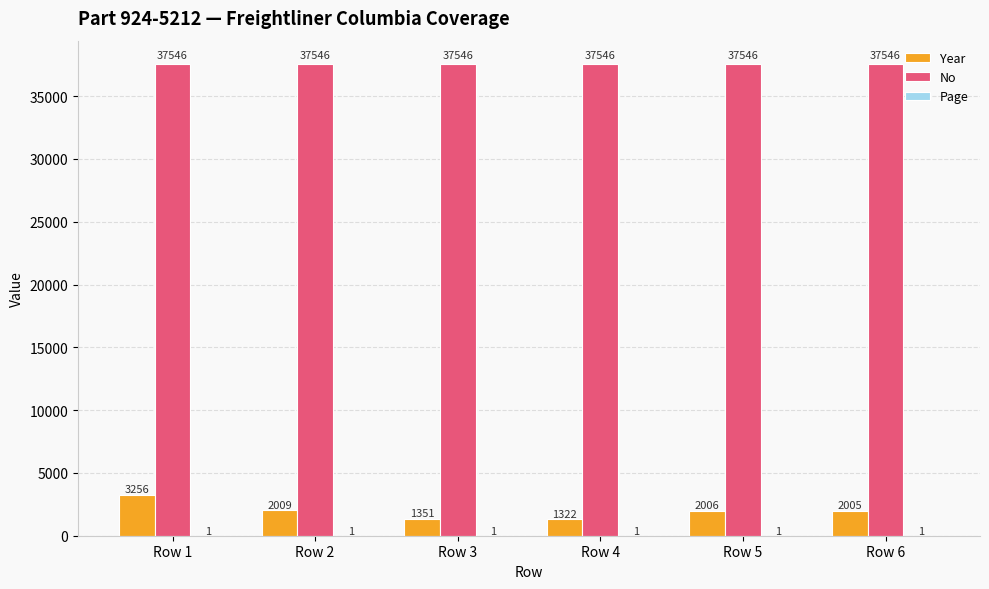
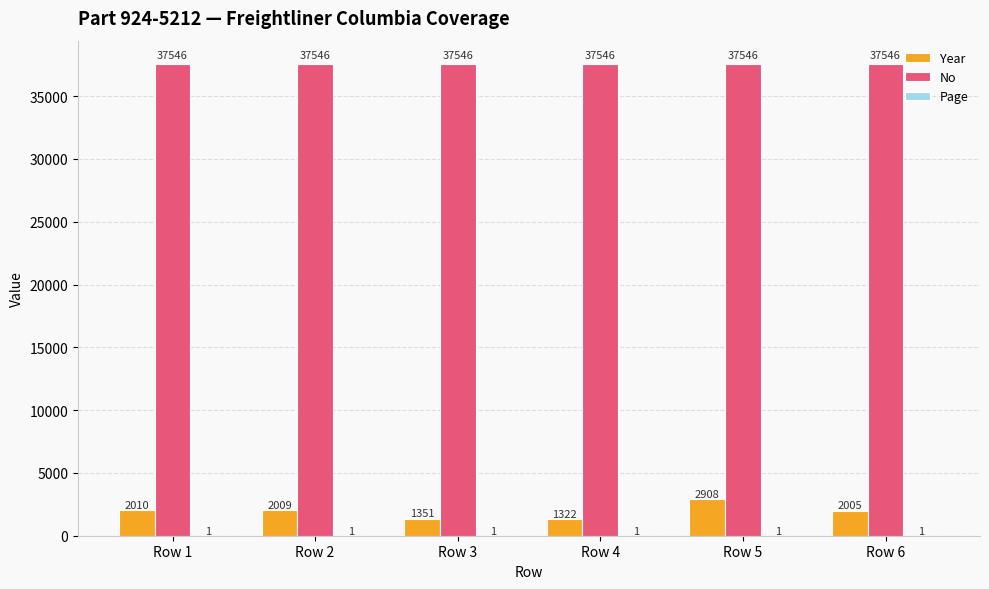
  {
    "Year": {
-     "Row 1": 3256,
+     "Row 1": 2010,
      "Row 2": 2009,
      "Row 3": 1351,
      "Row 4": 1322,
-     "Row 5": 2006,
+     "Row 5": 2908,
      "Row 6": 2005
    },
    "No": {
      "Row 1": 37546,
      "Row 2": 37546,
      "Row 3": 37546,
      "Row 4": 37546,
      "Row 5": 37546,
      "Row 6": 37546
    },
    "Page": {
      "Row 1": 1,
      "Row 2": 1,
      "Row 3": 1,
      "Row 4": 1,
      "Row 5": 1,
      "Row 6": 1
    }
  }
